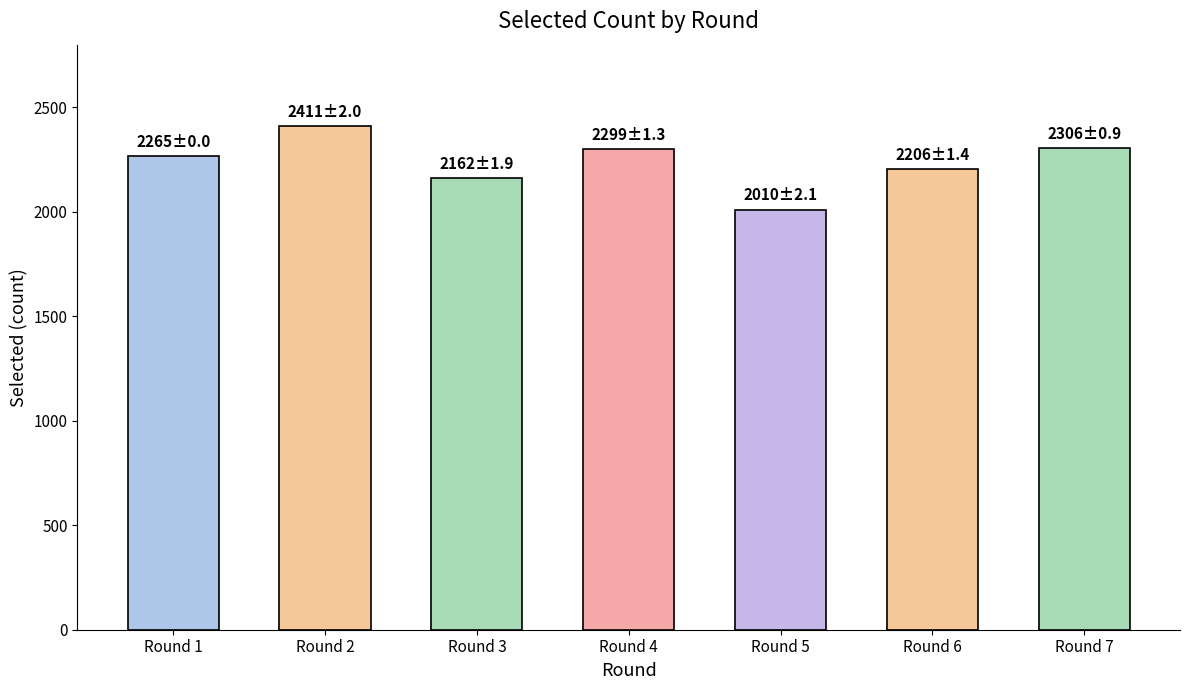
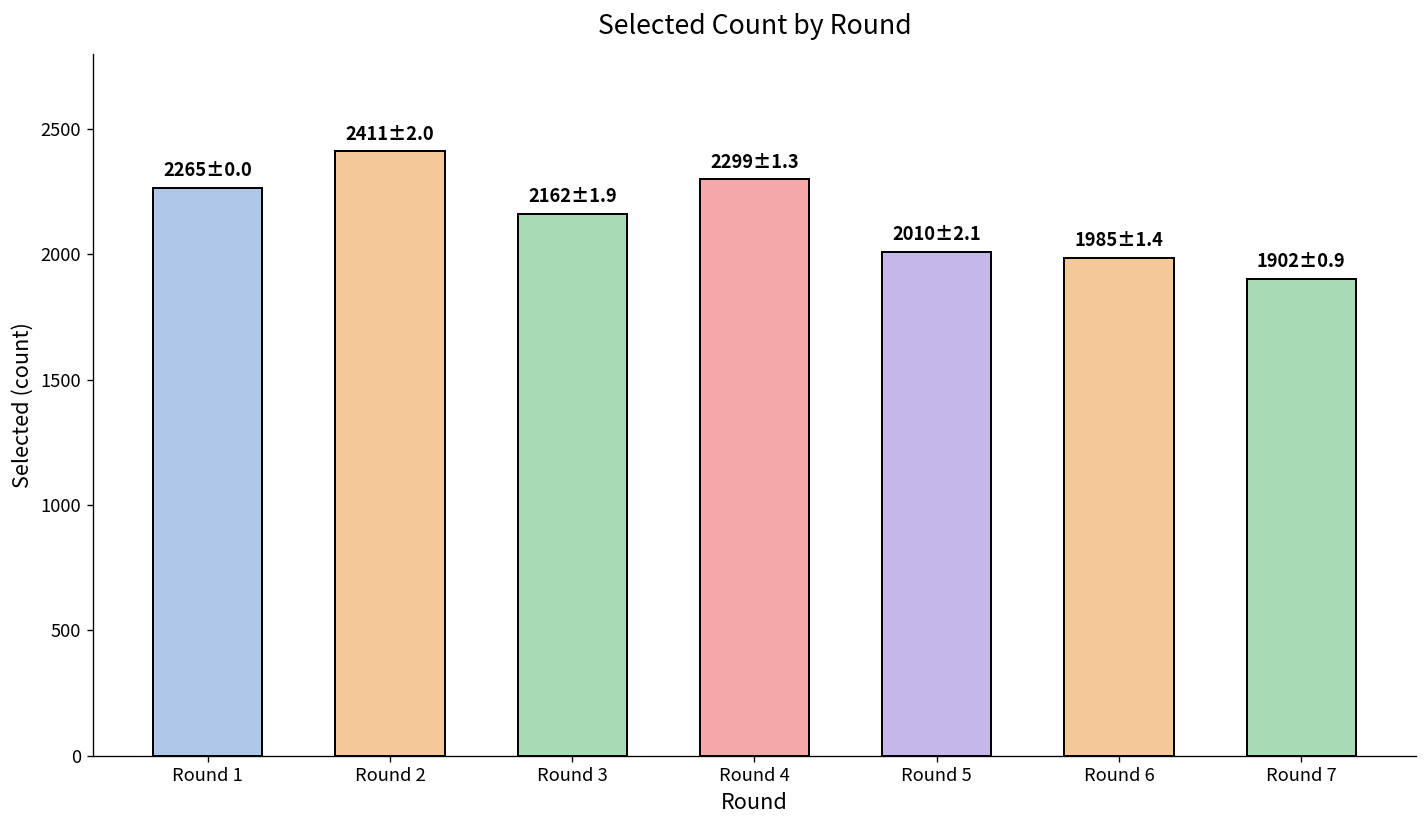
  {
    "Round 1": "2265±0.0",
    "Round 2": "2411±2.0",
    "Round 3": "2162±1.9",
    "Round 4": "2299±1.3",
    "Round 5": "2010±2.1",
-   "Round 6": "2206±1.4",
-   "Round 7": "2306±0.9"
+   "Round 6": "1985±1.4",
+   "Round 7": "1902±0.9"
  }
